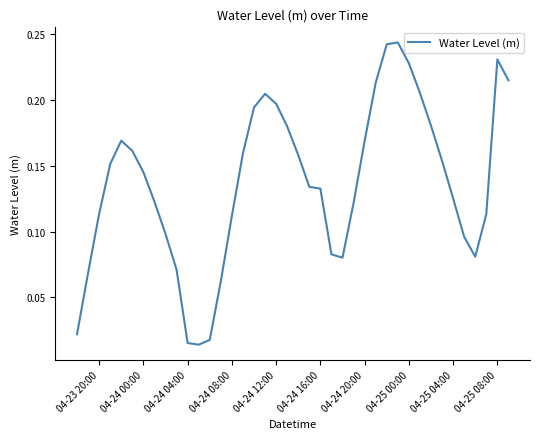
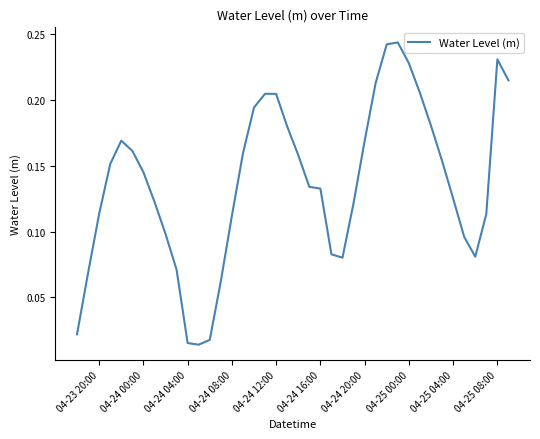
  {
    "04-23 20:00": 0.113,
    "04-24 00:00": 0.145,
    "04-24 04:00": 0.015,
    "04-24 08:00": 0.112,
-   "04-24 12:00": 0.197,
+   "04-24 12:00": 0.205,
    "04-24 16:00": 0.133,
    "04-24 20:00": 0.169,
    "04-25 00:00": 0.228,
    "04-25 04:00": 0.125,
    "04-25 08:00": 0.231
  }
